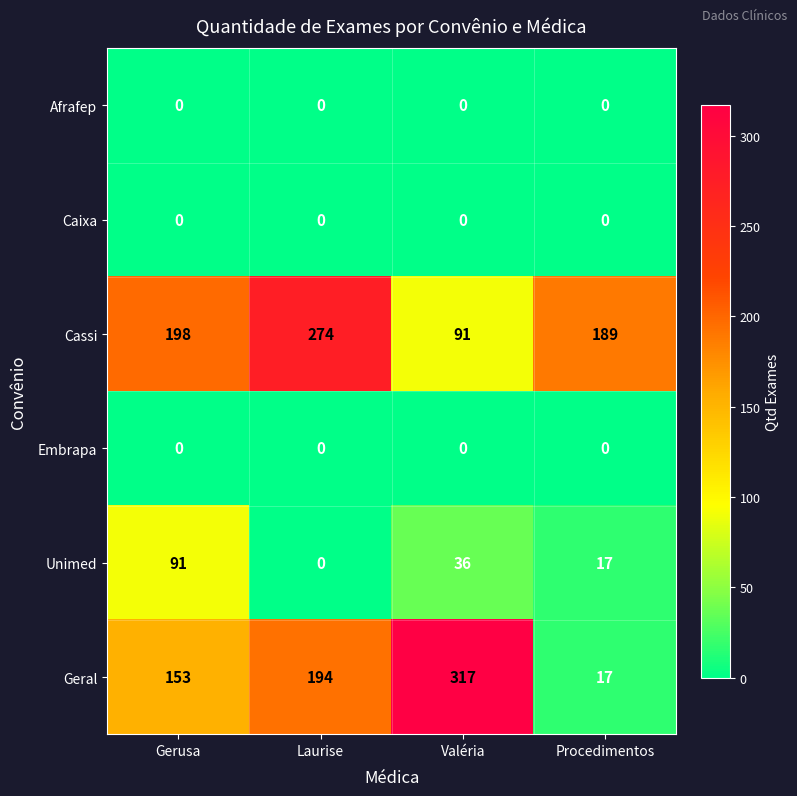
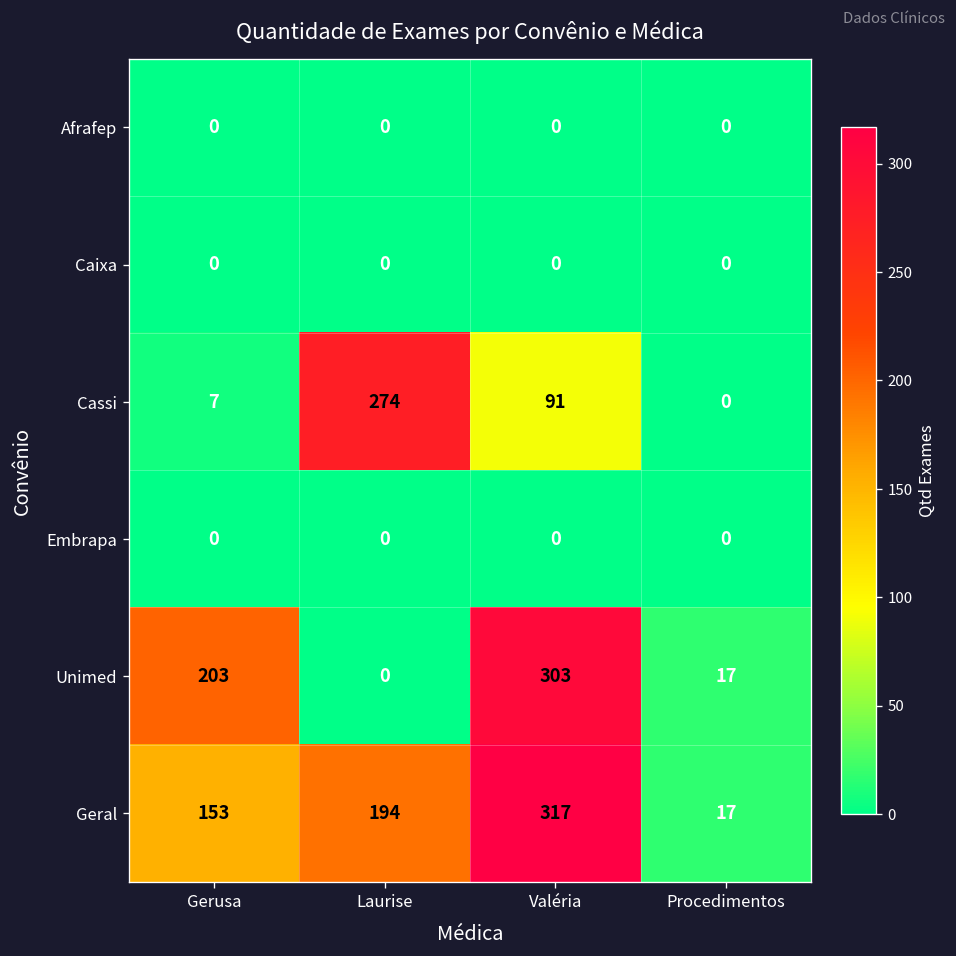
  {
    "Afrafep": {
      "Gerusa": 0,
      "Laurise": 0,
      "Valéria": 0,
      "Procedimentos": 0
    },
    "Caixa": {
      "Gerusa": 0,
      "Laurise": 0,
      "Valéria": 0,
      "Procedimentos": 0
    },
    "Cassi": {
-     "Gerusa": 198,
+     "Gerusa": 7,
      "Laurise": 274,
      "Valéria": 91,
-     "Procedimentos": 189
+     "Procedimentos": 0
    },
    "Embrapa": {
      "Gerusa": 0,
      "Laurise": 0,
      "Valéria": 0,
      "Procedimentos": 0
    },
    "Unimed": {
-     "Gerusa": 91,
+     "Gerusa": 203,
      "Laurise": 0,
-     "Valéria": 36,
+     "Valéria": 303,
      "Procedimentos": 17
    },
    "Geral": {
      "Gerusa": 153,
      "Laurise": 194,
      "Valéria": 317,
      "Procedimentos": 17
    }
  }
